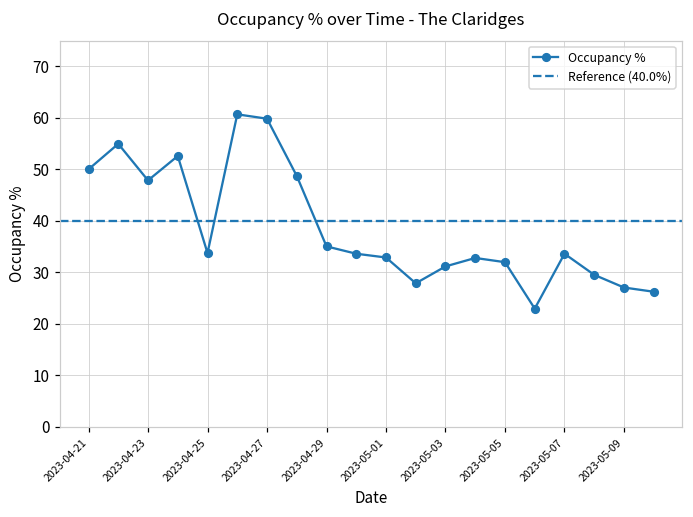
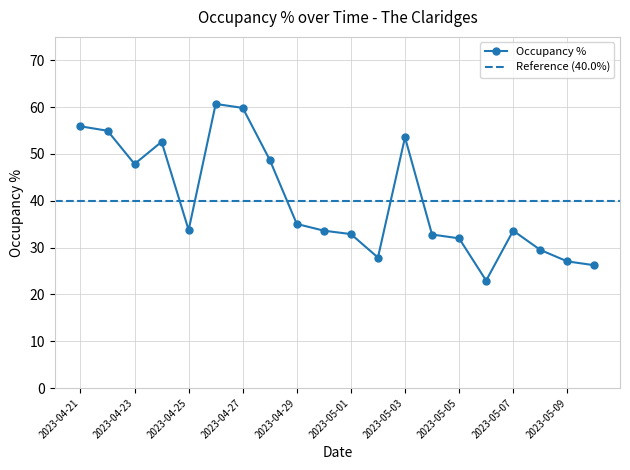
  {
-   "2023-04-21": 50,
+   "2023-04-21": 56,
    "2023-04-23": 48,
    "2023-04-25": 34,
    "2023-04-27": 60,
    "2023-04-29": 35,
    "2023-05-01": 33,
-   "2023-05-03": 31,
+   "2023-05-03": 54,
    "2023-05-05": 32,
    "2023-05-07": 34,
    "2023-05-09": 27
  }
